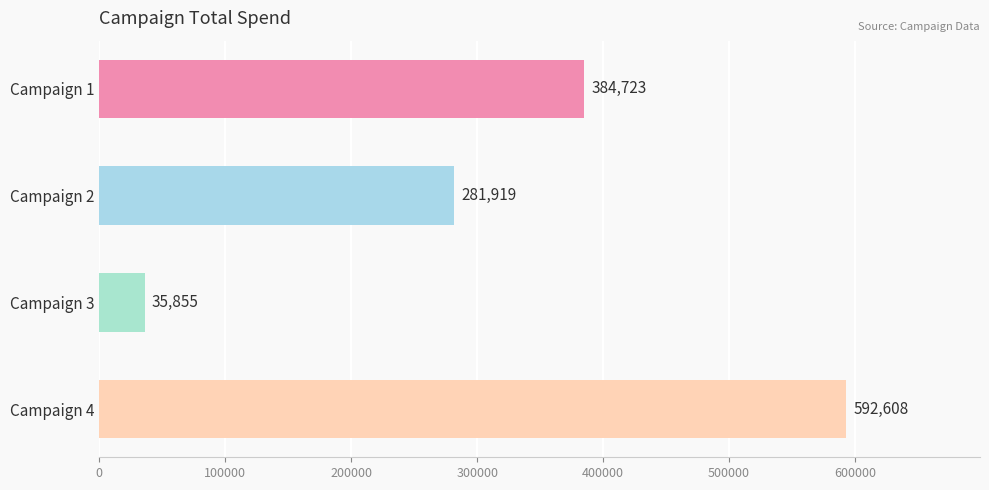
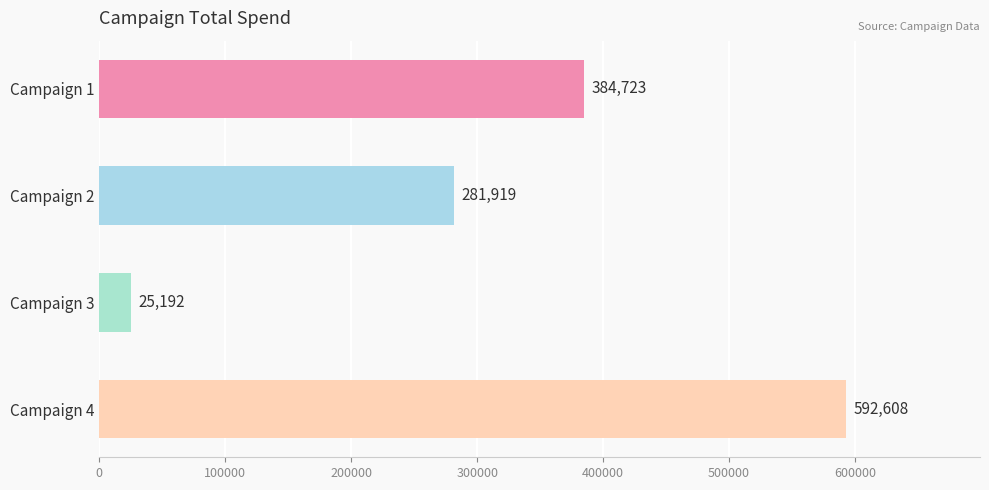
  {
    "Campaign 1": "384,723",
    "Campaign 2": "281,919",
-   "Campaign 3": "35,855",
+   "Campaign 3": "25,192",
    "Campaign 4": "592,608"
  }
